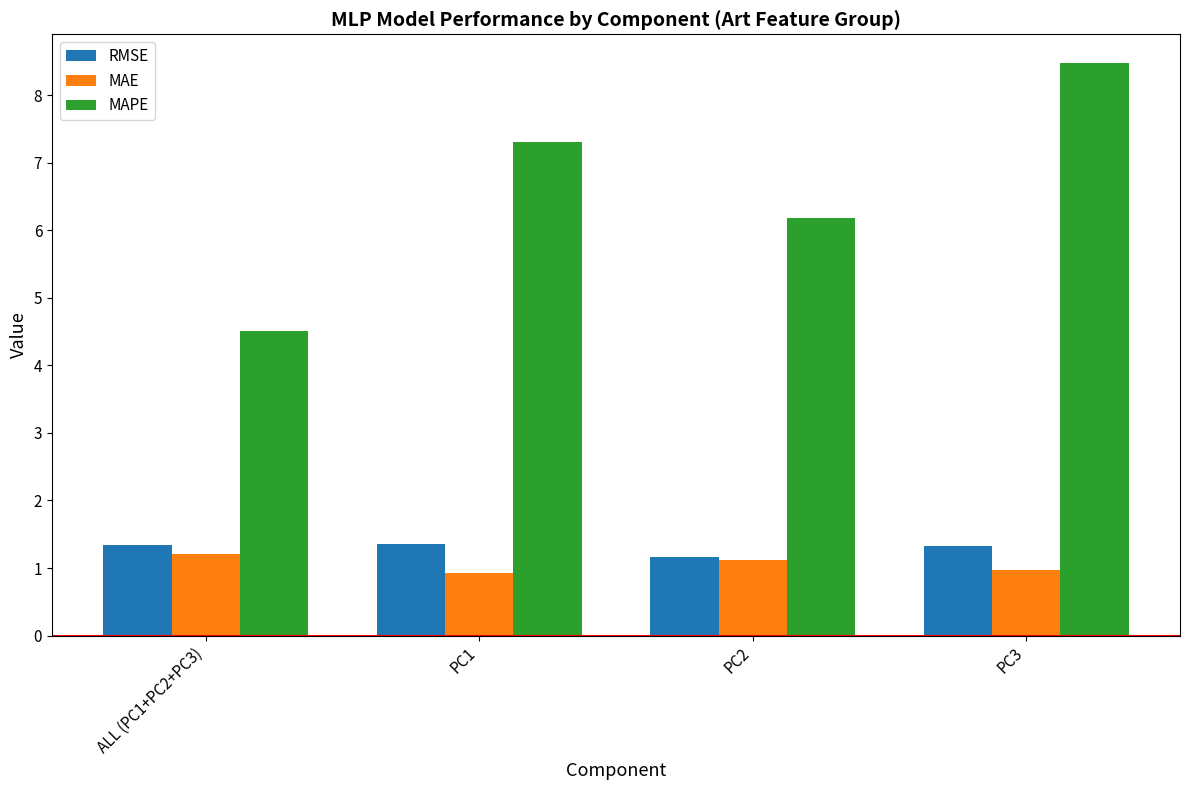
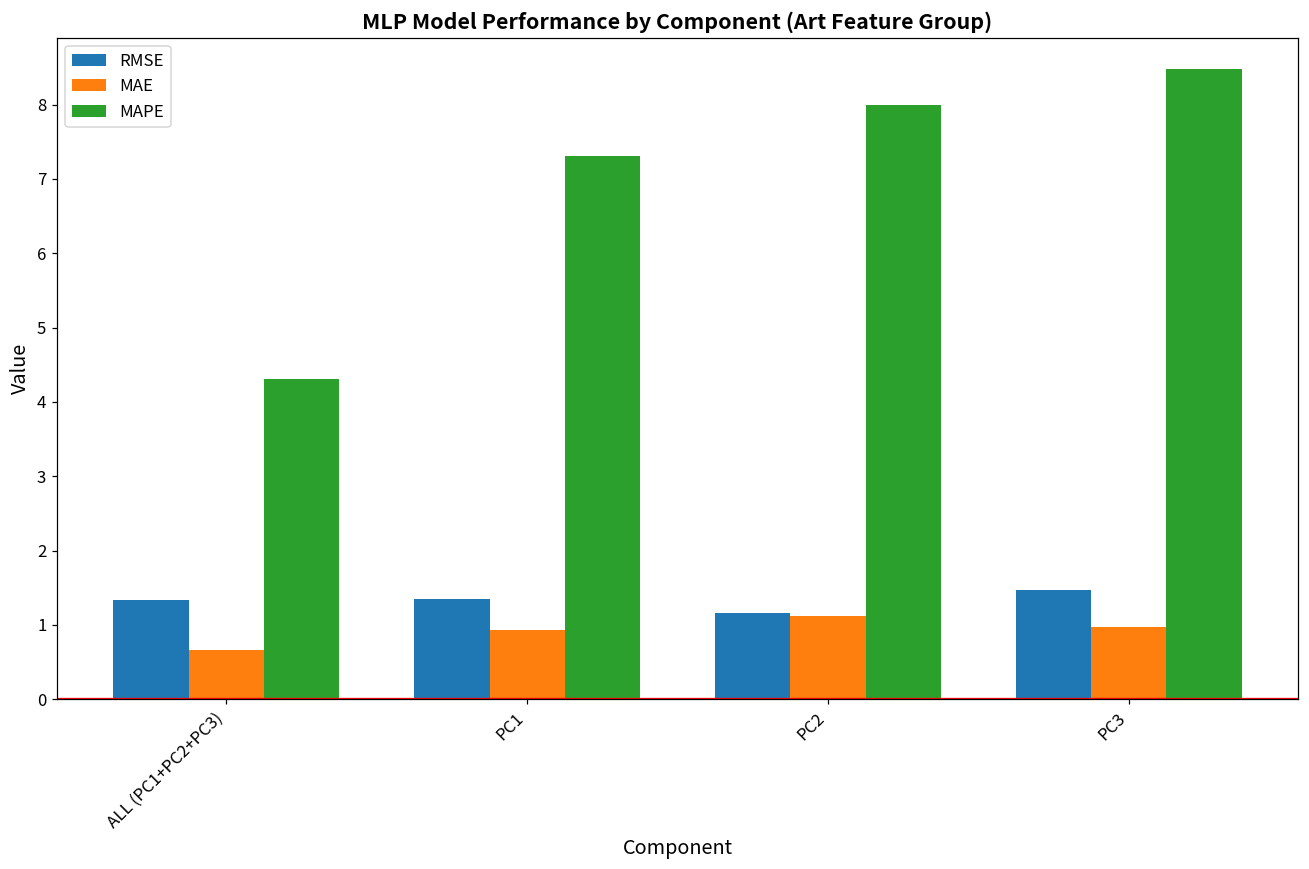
  {
    "RMSE": {
      "ALL (PC1+PC2+PC3)": 1.3,
      "PC1": 1.3,
      "PC2": 1.2,
-     "PC3": 1.3
+     "PC3": 1.5
    },
    "MAE": {
-     "ALL (PC1+PC2+PC3)": 1.2,
+     "ALL (PC1+PC2+PC3)": 0.7,
      "PC1": 0.9,
      "PC2": 1.1,
      "PC3": 1.0
    },
    "MAPE": {
-     "ALL (PC1+PC2+PC3)": 4.5,
+     "ALL (PC1+PC2+PC3)": 4.3,
      "PC1": 7.3,
-     "PC2": 6.2,
+     "PC2": 8.0,
      "PC3": 8.5
    }
  }
